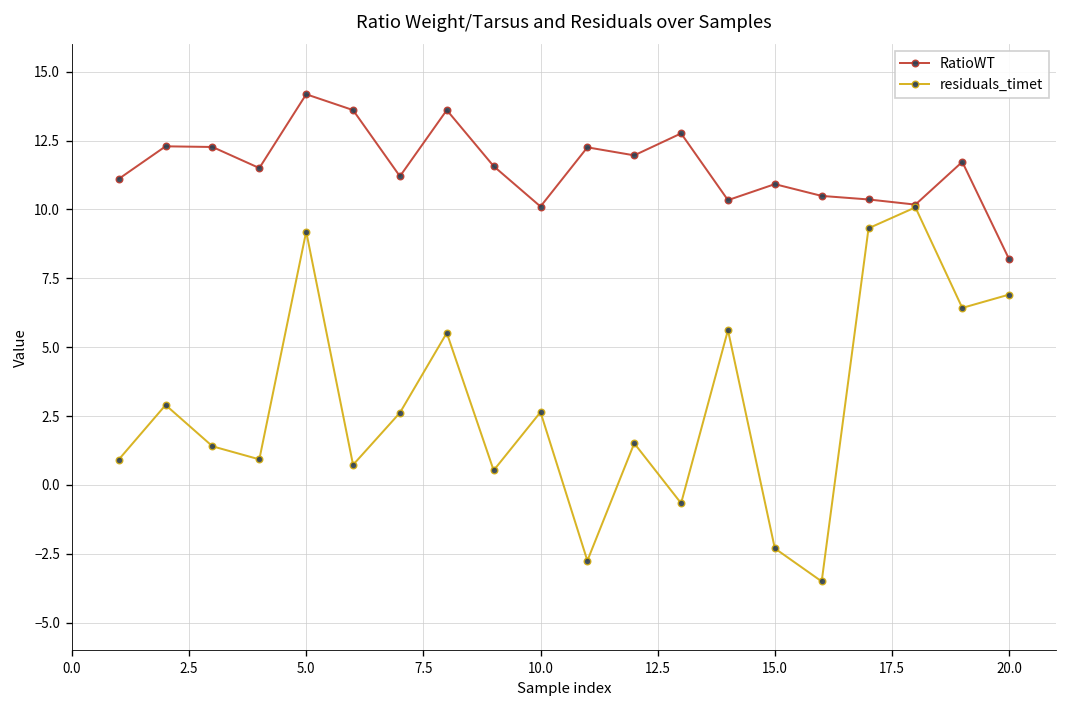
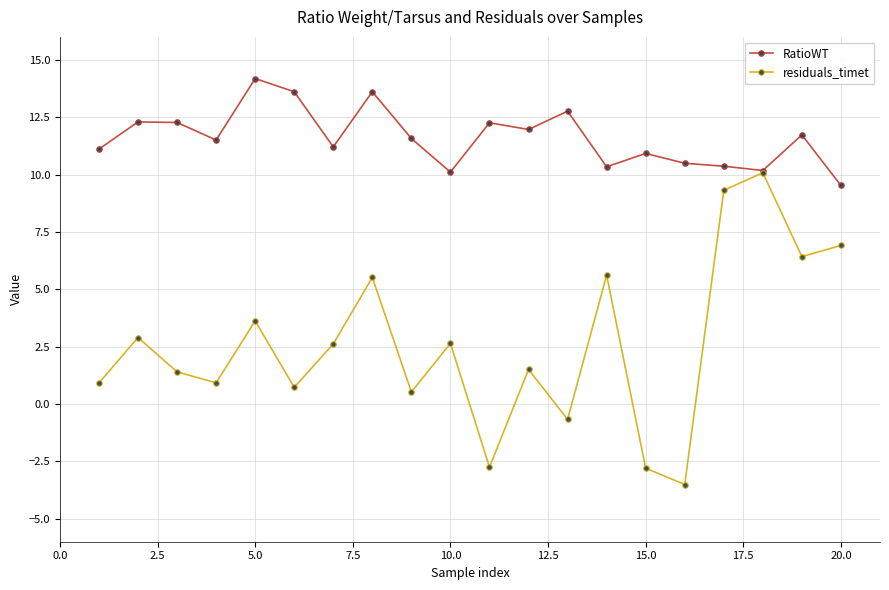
  {
    "RatioWT": {
      "5.0": 14.2,
      "10.0": 10.1,
      "15.0": 10.9,
-     "20.0": 8.2
+     "20.0": 9.5
    },
    "residuals_timet": {
-     "5.0": 9.2,
+     "5.0": 3.6,
      "10.0": 2.6,
-     "15.0": -2.3,
+     "15.0": -2.8,
      "20.0": 6.9
    }
  }
